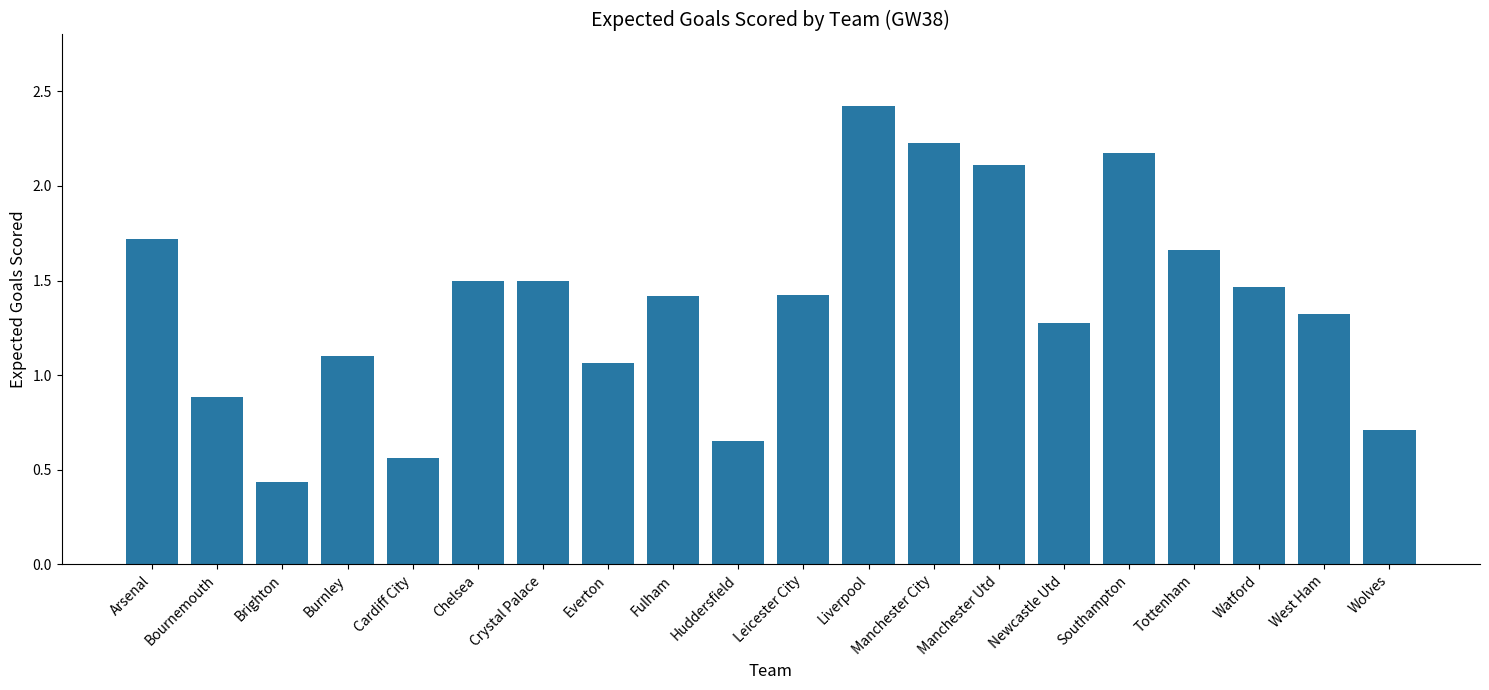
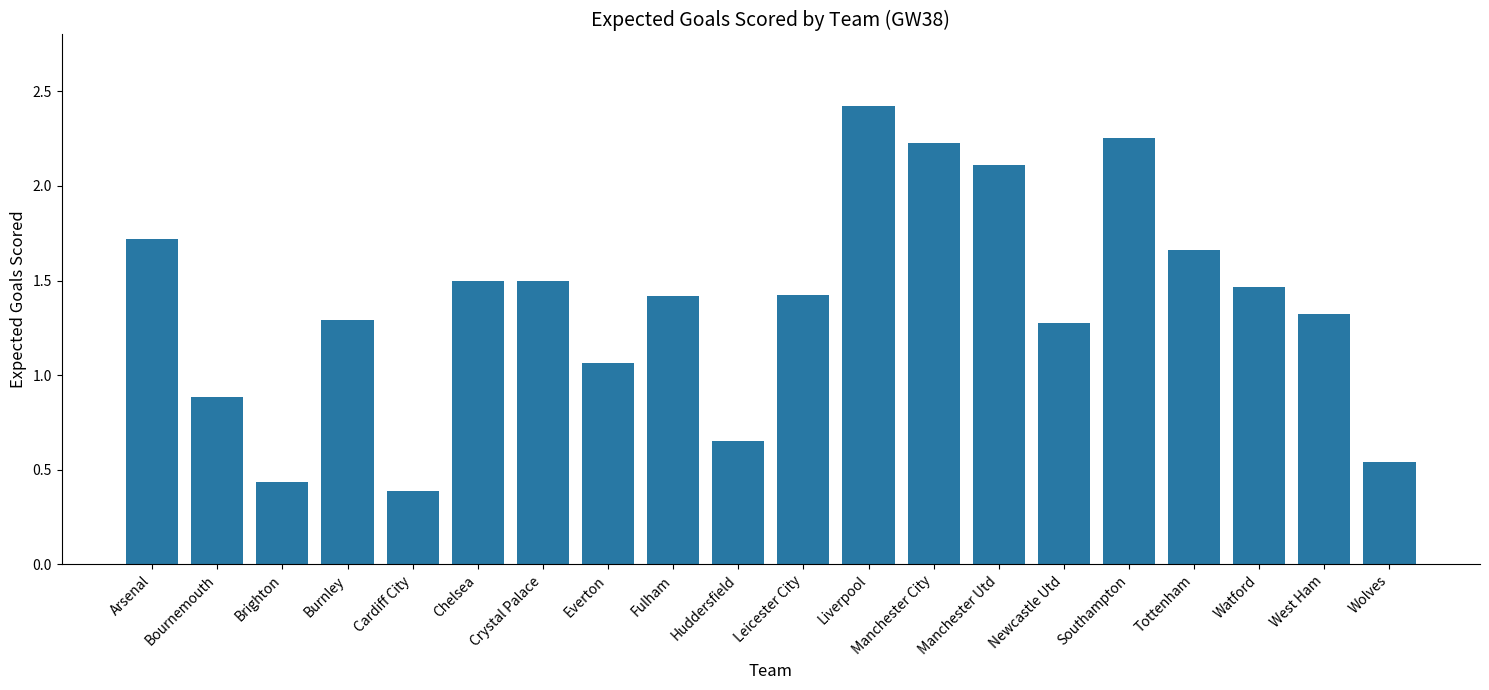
  {
    "Arsenal": 1.72,
    "Bournemouth": 0.88,
    "Brighton": 0.44,
-   "Burnley": 1.10,
-   "Cardiff City": 0.56,
+   "Burnley": 1.29,
+   "Cardiff City": 0.39,
    "Chelsea": 1.50,
    "Crystal Palace": 1.50,
    "Everton": 1.06,
    "Fulham": 1.42,
    "Huddersfield": 0.65,
    "Leicester City": 1.42,
    "Liverpool": 2.42,
    "Manchester City": 2.22,
    "Manchester Utd": 2.11,
    "Newcastle Utd": 1.28,
-   "Southampton": 2.17,
+   "Southampton": 2.26,
    "Tottenham": 1.66,
    "Watford": 1.47,
    "West Ham": 1.33,
-   "Wolves": 0.71
+   "Wolves": 0.54
  }
